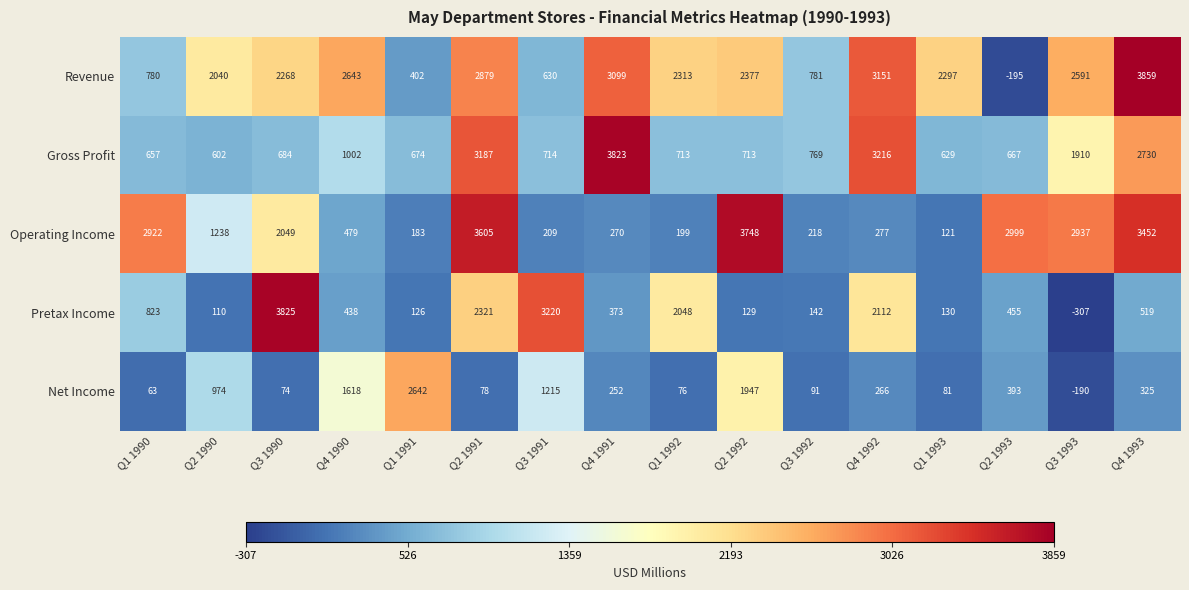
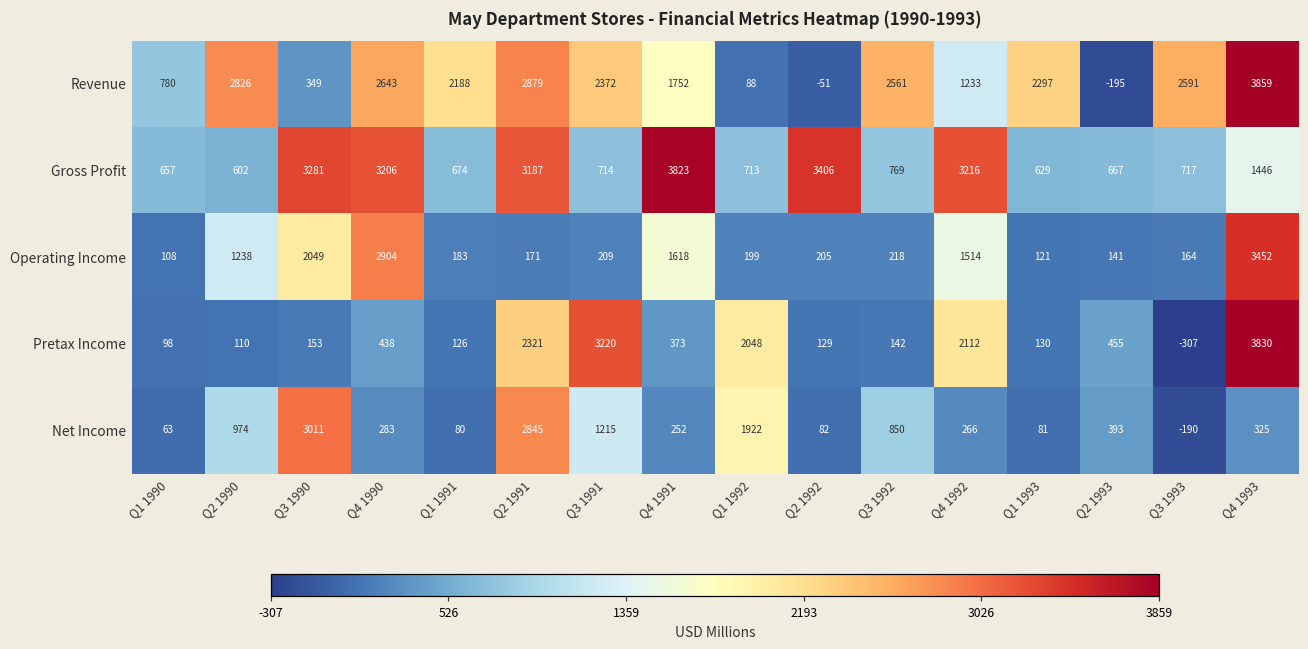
  {
    "Revenue": {
      "Q1 1990": 780,
-     "Q2 1990": 2040,
-     "Q3 1990": 2268,
+     "Q2 1990": 2826,
+     "Q3 1990": 349,
      "Q4 1990": 2643,
-     "Q1 1991": 402,
+     "Q1 1991": 2188,
      "Q2 1991": 2879,
-     "Q3 1991": 630,
-     "Q4 1991": 3099,
-     "Q1 1992": 2313,
-     "Q2 1992": 2377,
-     "Q3 1992": 781,
-     "Q4 1992": 3151,
+     "Q3 1991": 2372,
+     "Q4 1991": 1752,
+     "Q1 1992": 88,
+     "Q2 1992": -51,
+     "Q3 1992": 2561,
+     "Q4 1992": 1233,
      "Q1 1993": 2297,
      "Q2 1993": -195,
      "Q3 1993": 2591,
      "Q4 1993": 3859
    },
    "Gross Profit": {
      "Q1 1990": 657,
      "Q2 1990": 602,
-     "Q3 1990": 684,
-     "Q4 1990": 1002,
+     "Q3 1990": 3281,
+     "Q4 1990": 3206,
      "Q1 1991": 674,
      "Q2 1991": 3187,
      "Q3 1991": 714,
      "Q4 1991": 3823,
      "Q1 1992": 713,
-     "Q2 1992": 713,
+     "Q2 1992": 3406,
      "Q3 1992": 769,
      "Q4 1992": 3216,
      "Q1 1993": 629,
      "Q2 1993": 667,
-     "Q3 1993": 1910,
-     "Q4 1993": 2730
+     "Q3 1993": 717,
+     "Q4 1993": 1446
    },
    "Operating Income": {
-     "Q1 1990": 2922,
+     "Q1 1990": 108,
      "Q2 1990": 1238,
      "Q3 1990": 2049,
-     "Q4 1990": 479,
+     "Q4 1990": 2904,
      "Q1 1991": 183,
-     "Q2 1991": 3605,
+     "Q2 1991": 171,
      "Q3 1991": 209,
-     "Q4 1991": 270,
+     "Q4 1991": 1618,
      "Q1 1992": 199,
-     "Q2 1992": 3748,
+     "Q2 1992": 205,
      "Q3 1992": 218,
-     "Q4 1992": 277,
+     "Q4 1992": 1514,
      "Q1 1993": 121,
-     "Q2 1993": 2999,
-     "Q3 1993": 2937,
+     "Q2 1993": 141,
+     "Q3 1993": 164,
      "Q4 1993": 3452
    },
    "Pretax Income": {
-     "Q1 1990": 823,
+     "Q1 1990": 98,
      "Q2 1990": 110,
-     "Q3 1990": 3825,
+     "Q3 1990": 153,
      "Q4 1990": 438,
      "Q1 1991": 126,
      "Q2 1991": 2321,
      "Q3 1991": 3220,
      "Q4 1991": 373,
      "Q1 1992": 2048,
      "Q2 1992": 129,
      "Q3 1992": 142,
      "Q4 1992": 2112,
      "Q1 1993": 130,
      "Q2 1993": 455,
      "Q3 1993": -307,
-     "Q4 1993": 519
+     "Q4 1993": 3830
    },
    "Net Income": {
      "Q1 1990": 63,
      "Q2 1990": 974,
-     "Q3 1990": 74,
-     "Q4 1990": 1618,
-     "Q1 1991": 2642,
-     "Q2 1991": 78,
+     "Q3 1990": 3011,
+     "Q4 1990": 283,
+     "Q1 1991": 80,
+     "Q2 1991": 2845,
      "Q3 1991": 1215,
      "Q4 1991": 252,
-     "Q1 1992": 76,
-     "Q2 1992": 1947,
-     "Q3 1992": 91,
+     "Q1 1992": 1922,
+     "Q2 1992": 82,
+     "Q3 1992": 850,
      "Q4 1992": 266,
      "Q1 1993": 81,
      "Q2 1993": 393,
      "Q3 1993": -190,
      "Q4 1993": 325
    }
  }
